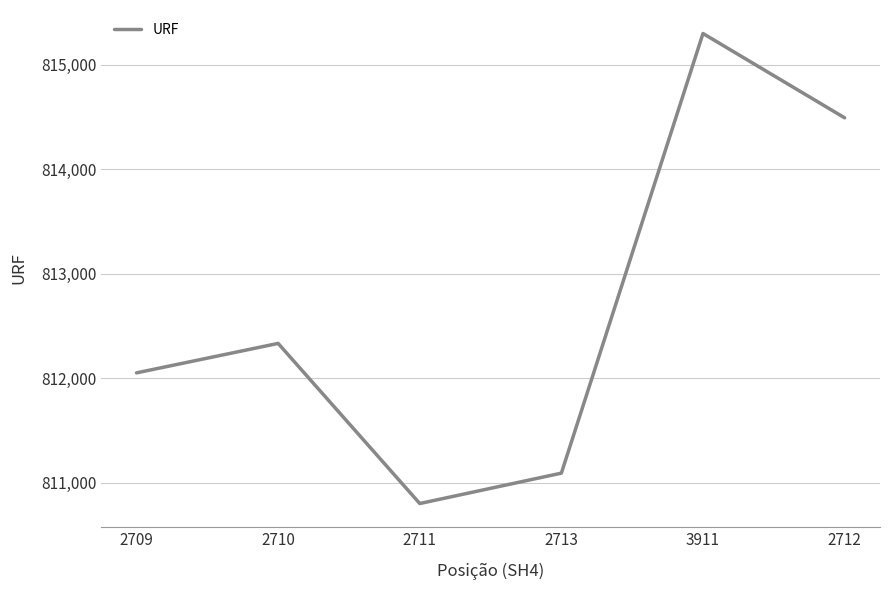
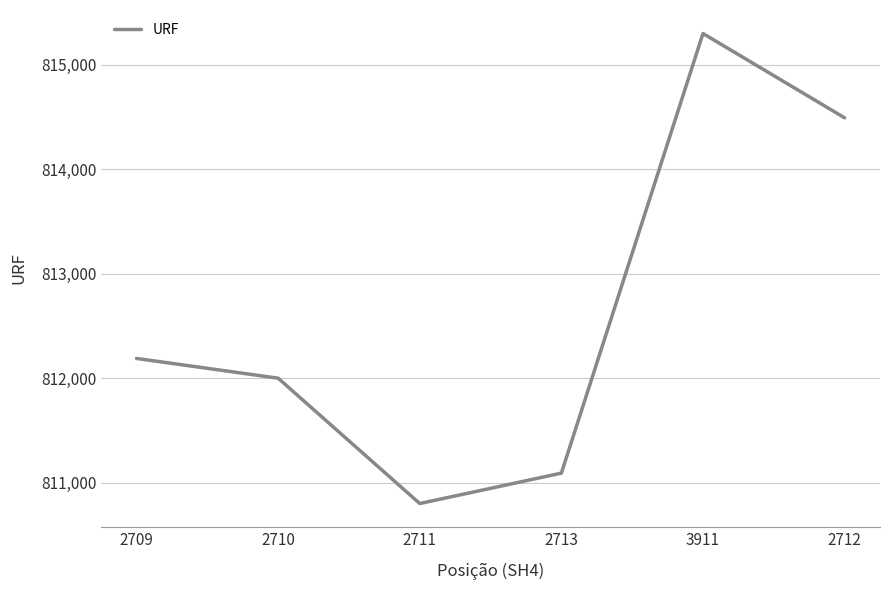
  {
-   "2709": "812,050",
-   "2710": "812,330",
+   "2709": "812,190",
+   "2710": "812,000",
    "2711": "810,800",
    "2713": "811,090",
    "3911": "815,300",
    "2712": "814,490"
  }
